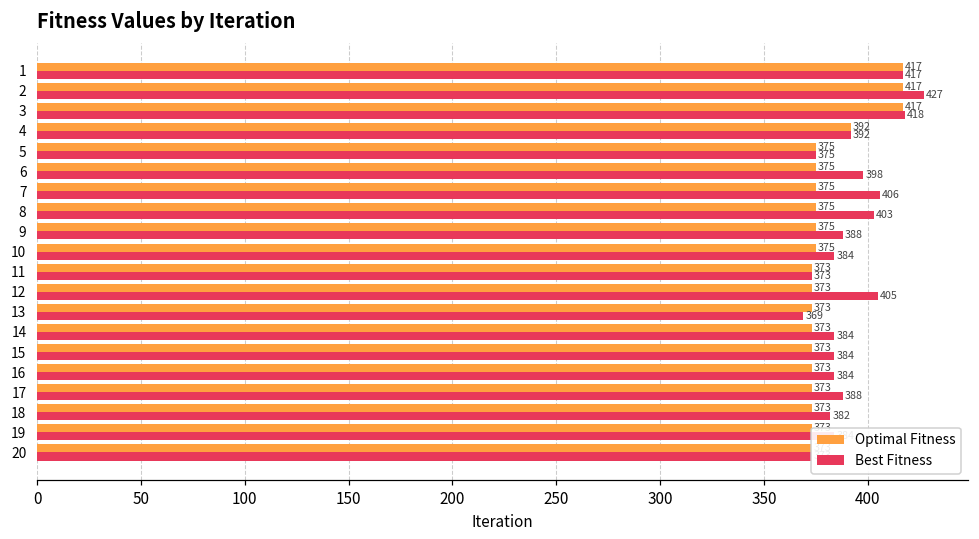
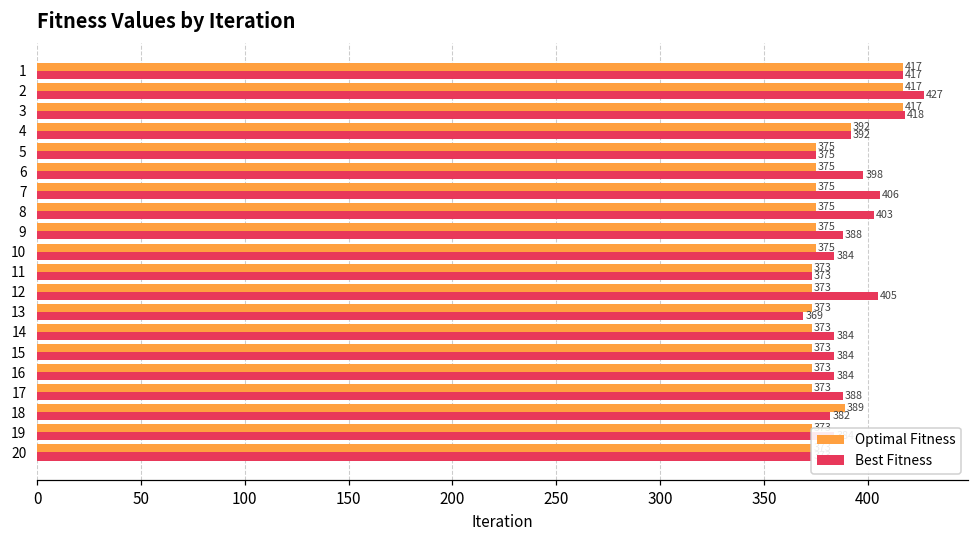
  {
    "Optimal Fitness": {
      "2": 417,
      "6": 375,
      "7": 375,
      "8": 375,
      "9": 375,
      "10": 375,
      "12": 373,
      "13": 373,
      "14": 373,
      "15": 373,
      "16": 373,
      "17": 373,
-     "18": 373
+     "18": 389
    },
    "Best Fitness": {
      "2": 427,
      "6": 398,
      "7": 406,
      "8": 403,
      "9": 388,
      "10": 384,
      "12": 405,
      "13": 369,
      "14": 384,
      "15": 384,
      "16": 384,
      "17": 388,
      "18": 382
    }
  }
